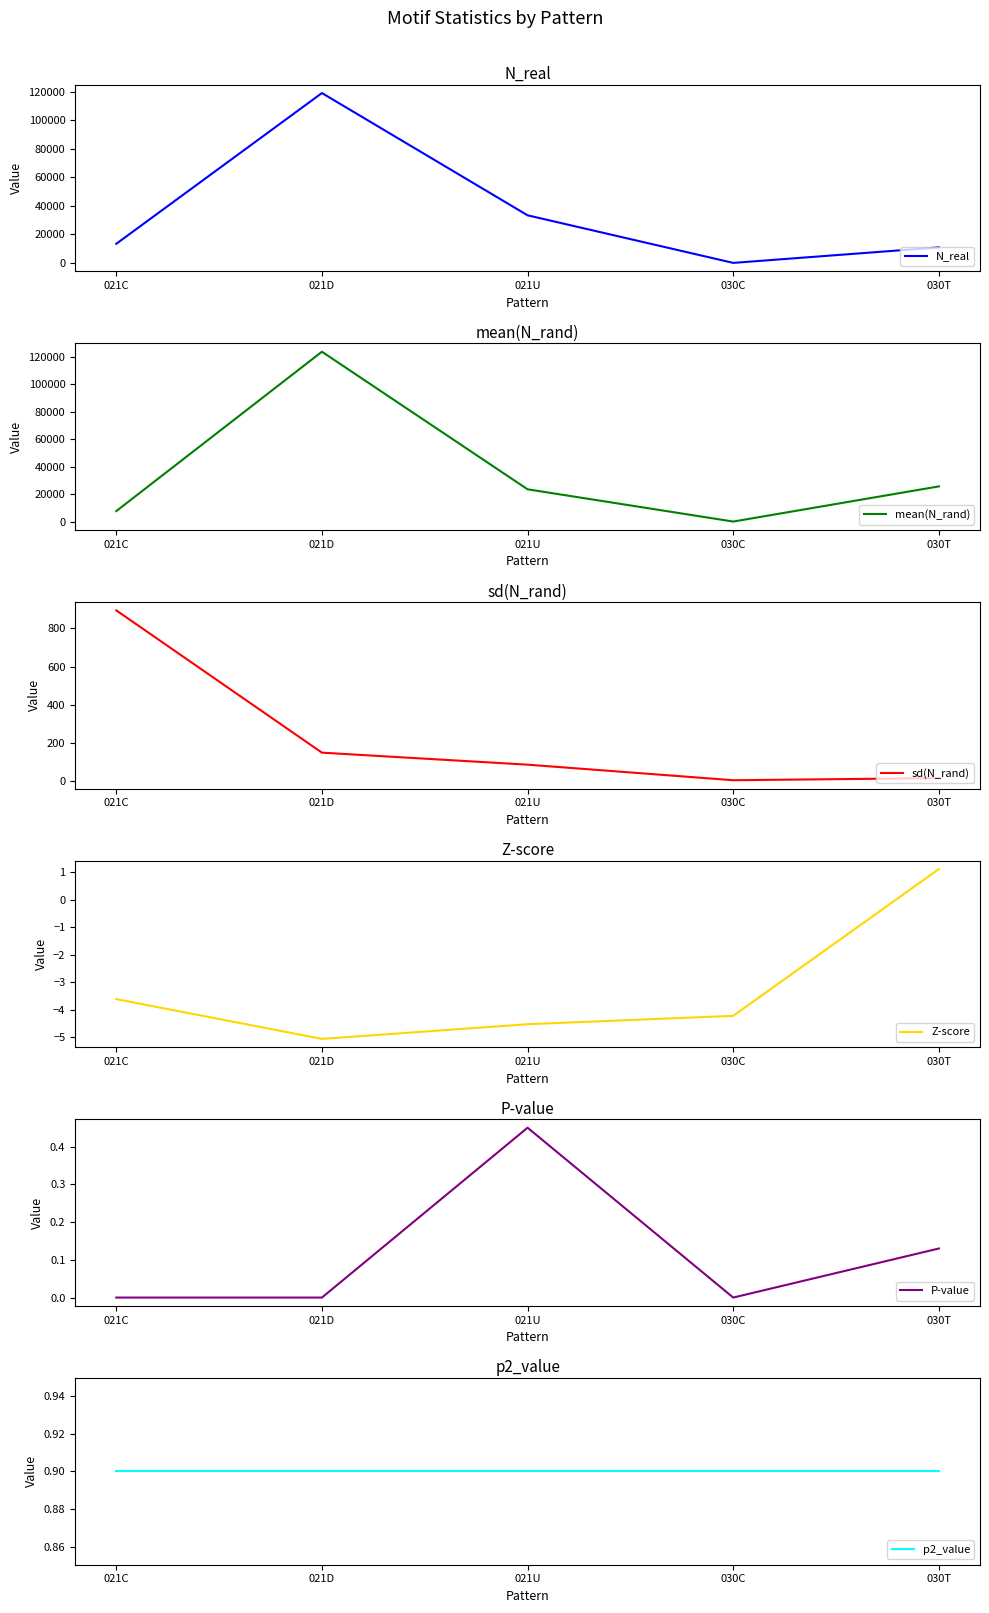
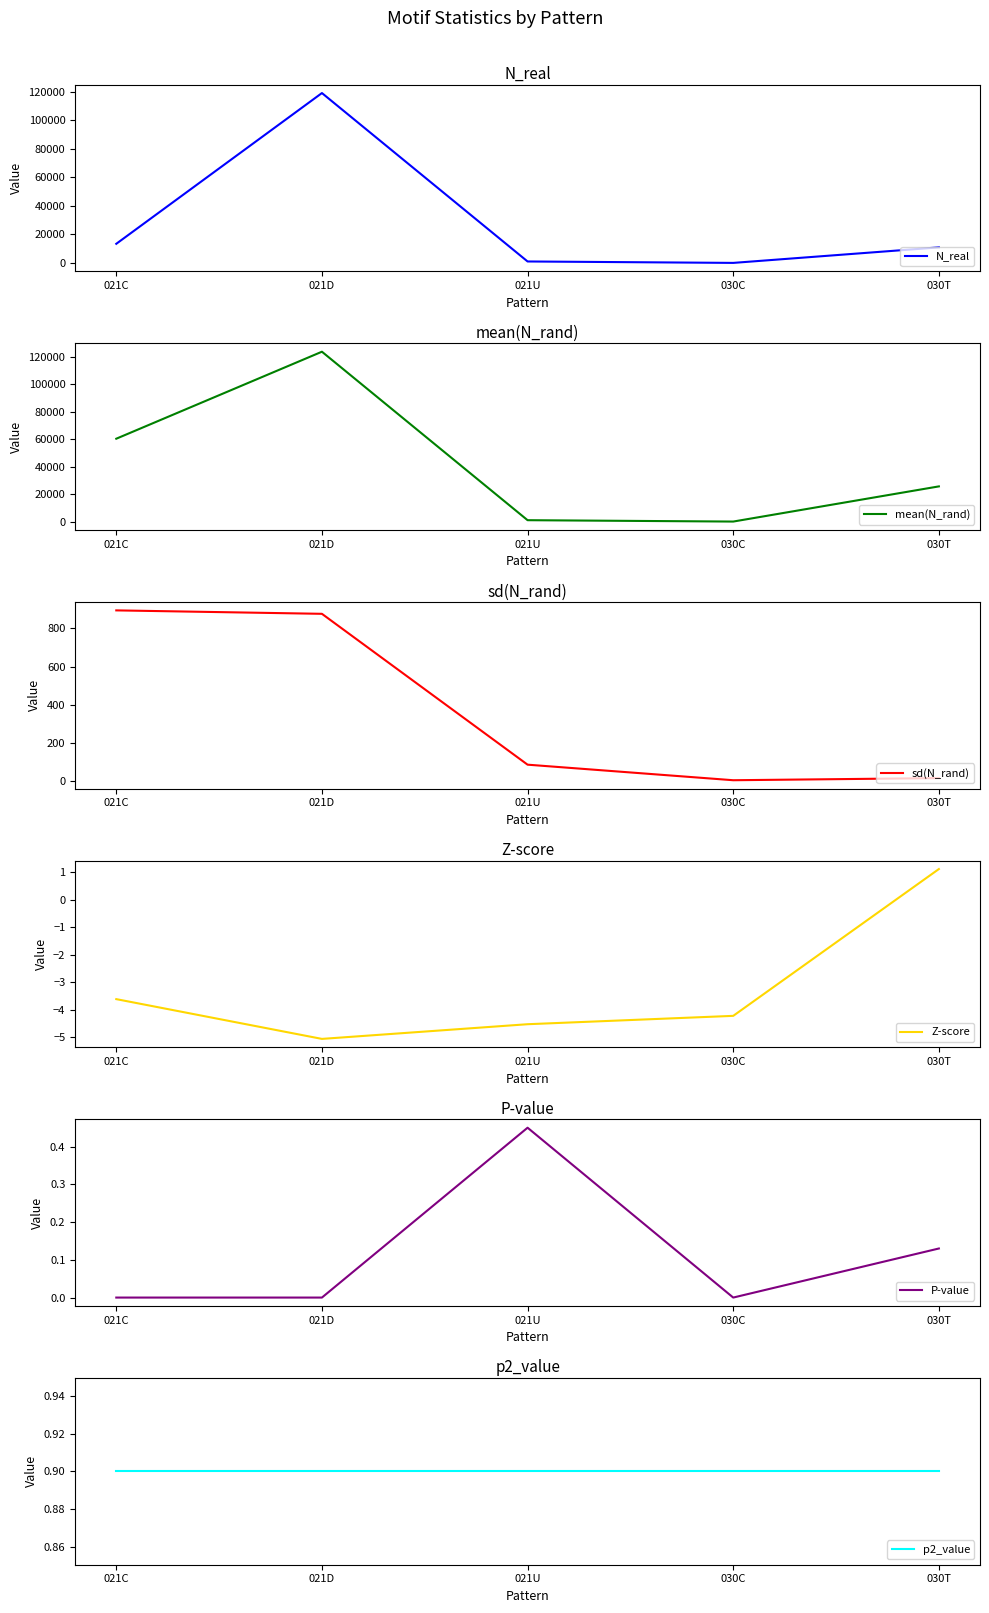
  {
    "N_real": {
      "021C": 13000,
      "021D": 119000,
-     "021U": 33000,
+     "021U": 1000,
      "030C": 0
    },
    "mean(N_rand)": {
-     "021C": 8000,
+     "021C": 60000,
      "021D": 124000,
-     "021U": 23000,
+     "021U": 1000,
      "030C": 0,
      "030T": 26000
    },
    "sd(N_rand)": {
      "021C": 890,
-     "021D": 150,
+     "021D": 880,
      "021U": 90,
      "030C": 10
    },
    "Z-score": {
      "021C": -3.6,
      "021D": -5.1,
      "021U": -4.5,
      "030C": -4.2,
      "030T": 1.1
    },
    "P-value": {
      "021C": 0.00,
      "021D": 0.00,
      "021U": 0.45,
      "030C": 0.00,
      "030T": 0.13
    },
    "p2_value": {
      "021C": 0.900,
      "021D": 0.900,
      "021U": 0.900,
      "030C": 0.900,
      "030T": 0.900
    }
  }
